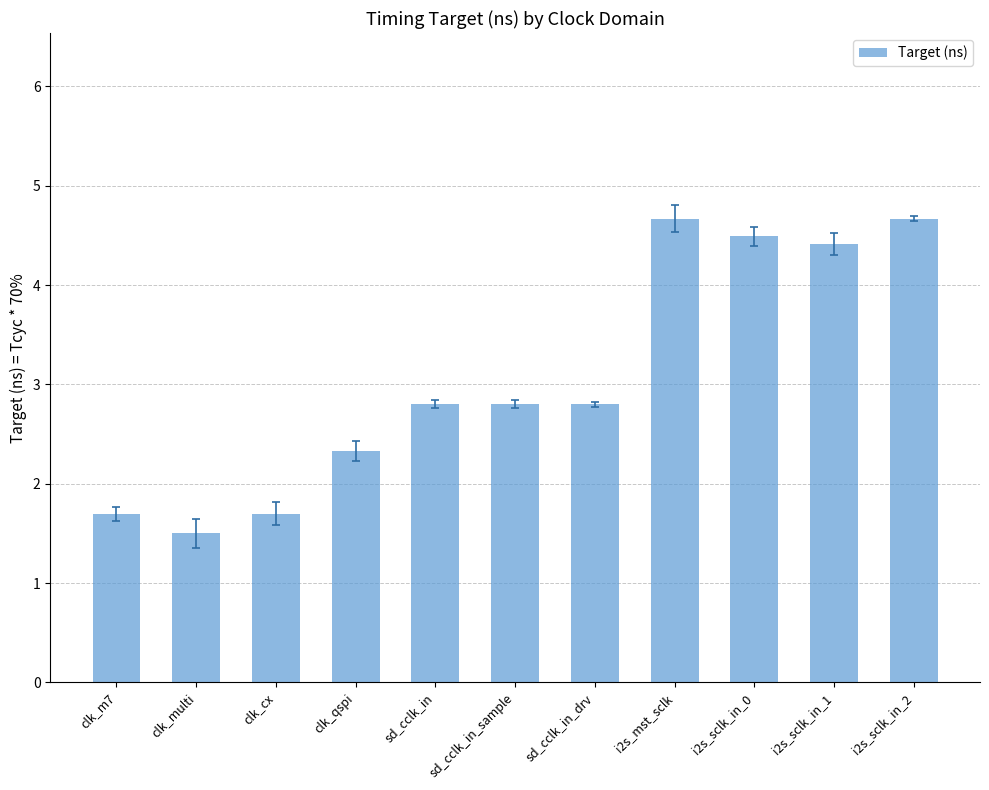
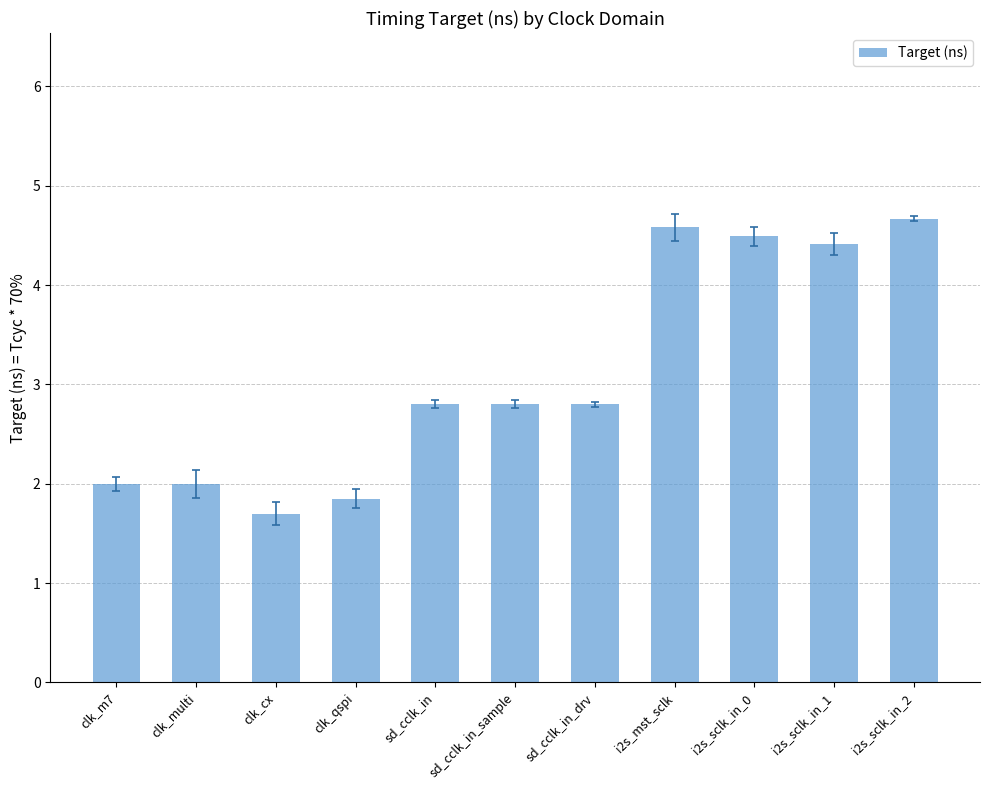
  {
    "Target (ns)": {
-     "clk_m7": 1.7,
-     "clk_multi": 1.5,
+     "clk_m7": 2.0,
+     "clk_multi": 2.0,
      "clk_cx": 1.7,
-     "clk_qspi": 2.3,
+     "clk_qspi": 1.9,
      "sd_cclk_in": 2.8,
      "sd_cclk_in_sample": 2.8,
      "sd_cclk_in_drv": 2.8,
-     "i2s_mst_sclk": 4.7,
+     "i2s_mst_sclk": 4.6,
      "i2s_sclk_in_0": 4.5,
      "i2s_sclk_in_1": 4.4,
      "i2s_sclk_in_2": 4.7
    }
  }
